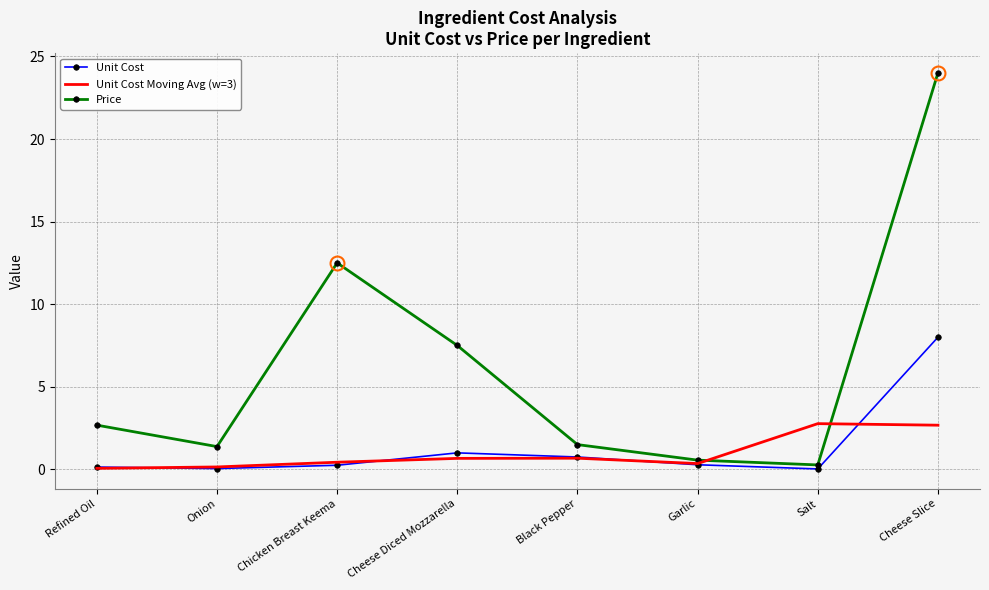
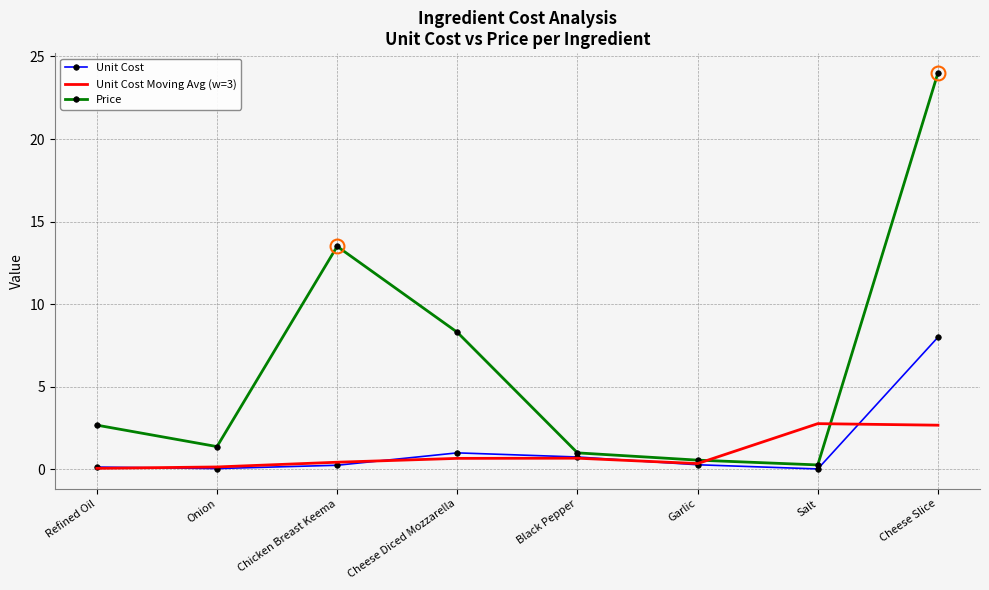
  {
    "Unit Cost": {
      "Chicken Breast Keema": 0.3,
      "Cheese Diced Mozzarella": 1.0,
      "Salt": 0.0,
      "Cheese Slice": 8.0
    },
    "Unit Cost Moving Avg (w=3)": {
      "Chicken Breast Keema": 0.4,
      "Cheese Diced Mozzarella": 0.7,
      "Salt": 2.8,
      "Cheese Slice": 2.7
    },
    "Price": {
      "Refined Oil": 2.7,
      "Onion": 1.4,
-     "Chicken Breast Keema": 12.5,
-     "Cheese Diced Mozzarella": 7.5,
-     "Black Pepper": 1.5,
+     "Chicken Breast Keema": 13.5,
+     "Cheese Diced Mozzarella": 8.3,
+     "Black Pepper": 1.0,
      "Garlic": 0.6,
      "Salt": 0.3
    }
  }
